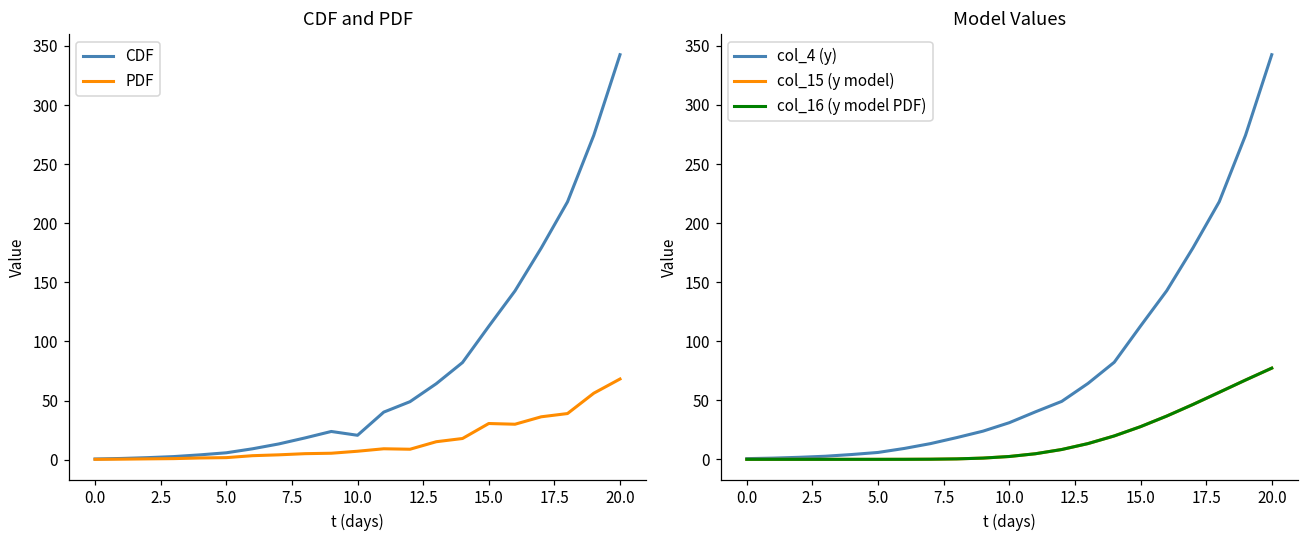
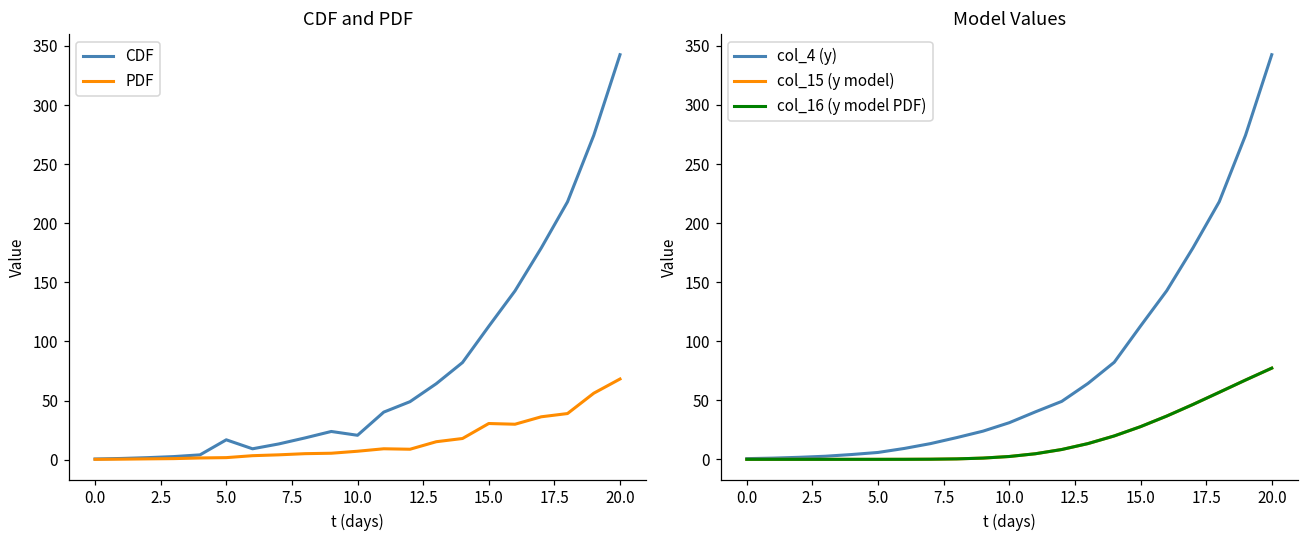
  {
    "CDF and PDF": {
      "CDF": {
-       "5.0": 6,
+       "5.0": 17,
        "10.0": 21,
        "15.0": 113,
        "20.0": 343
      },
      "PDF": {
        "5.0": 2,
        "10.0": 7,
        "15.0": 31,
        "20.0": 68
      }
    },
    "Model Values": {
      "col_4 (y)": {
        "5.0": 6,
        "10.0": 31,
        "15.0": 113,
        "20.0": 343
      },
      "col_16 (y model PDF)": {
        "5.0": 0,
        "10.0": 2,
        "15.0": 28,
        "20.0": 77
      }
    }
  }
